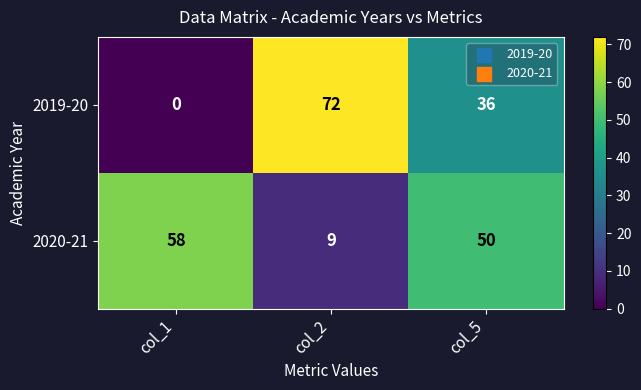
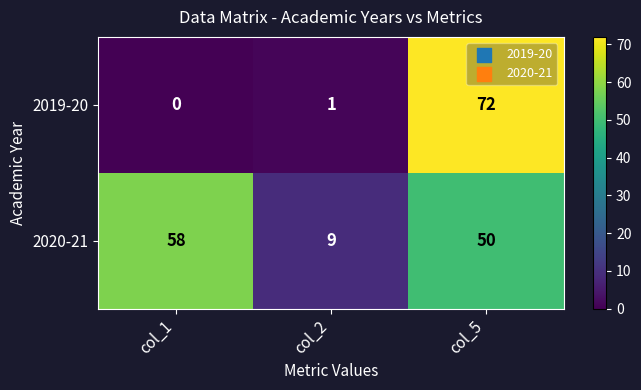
  {
    "2019-20": {
      "col_1": 0,
-     "col_2": 72,
-     "col_5": 36
+     "col_2": 1,
+     "col_5": 72
    },
    "2020-21": {
      "col_1": 58,
      "col_2": 9,
      "col_5": 50
    }
  }
